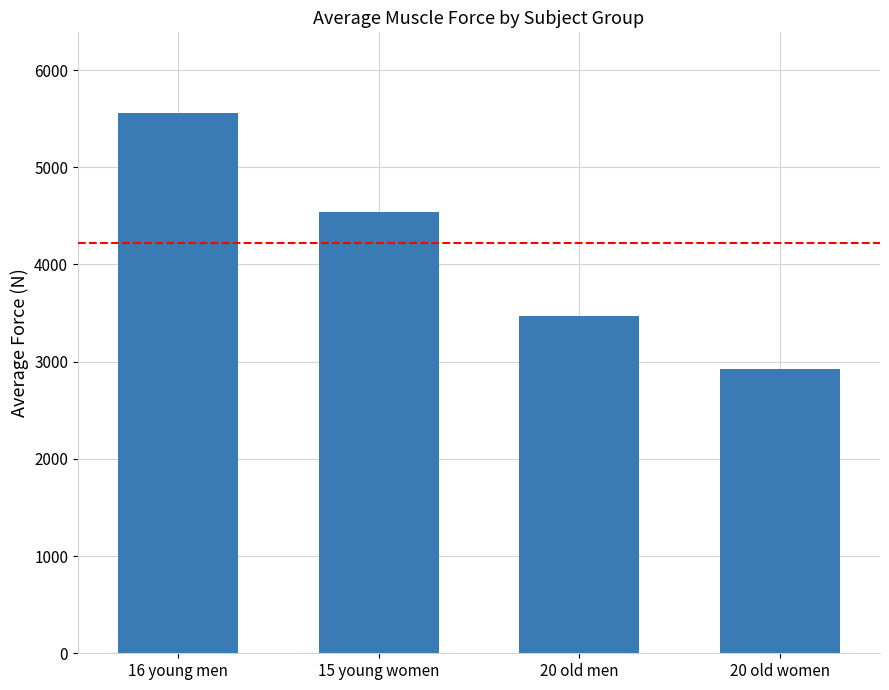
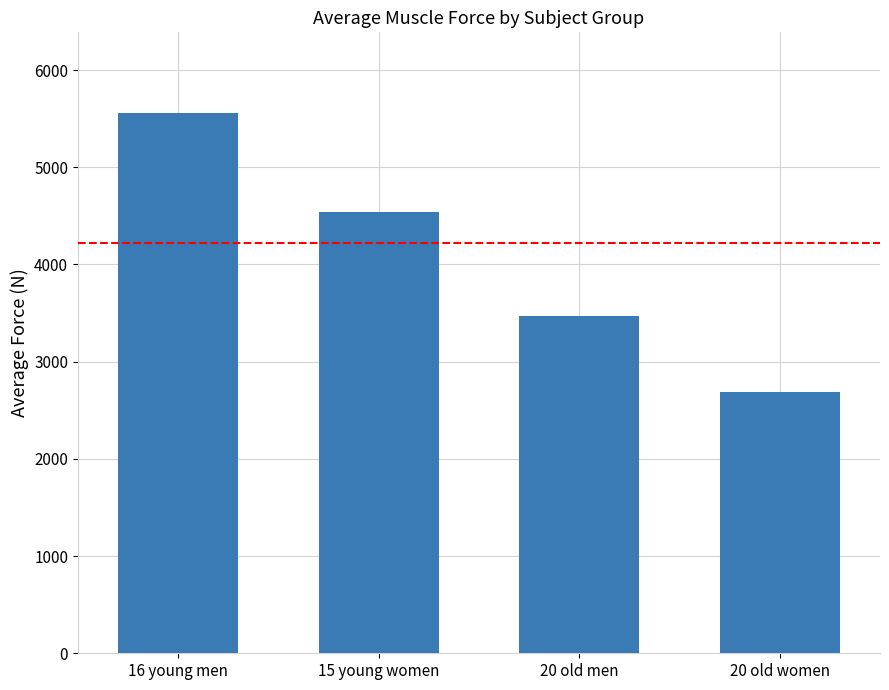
  {
    "16 young men": 5600,
    "15 young women": 4500,
    "20 old men": 3500,
-   "20 old women": 2900
+   "20 old women": 2700
  }
